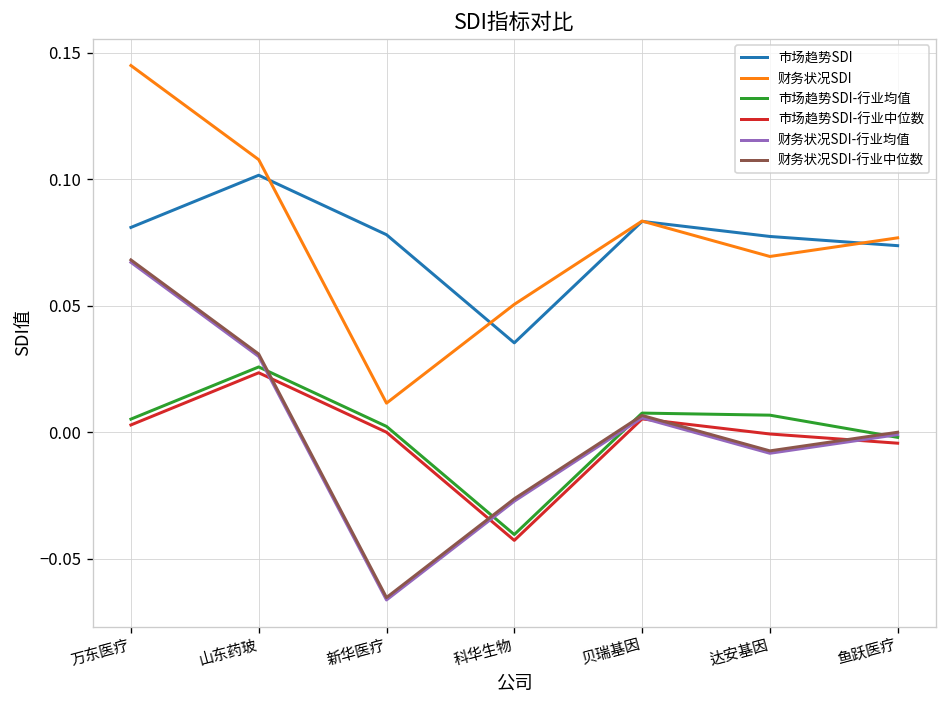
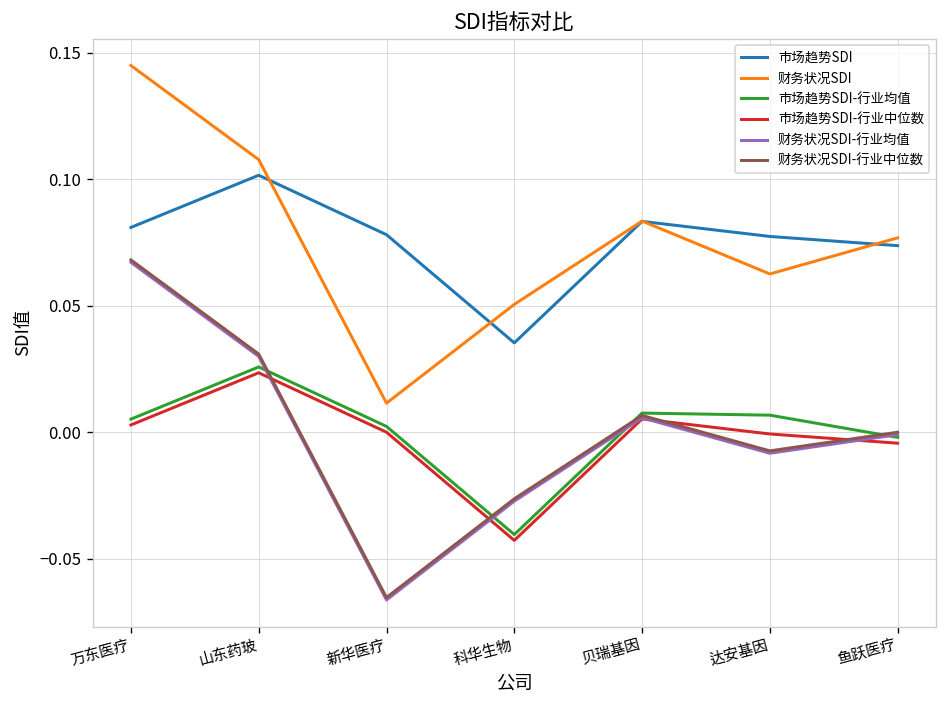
  {
    "市场趋势SDI": {
      "万东医疗": 0.081,
      "山东药玻": 0.102,
      "新华医疗": 0.078,
      "科华生物": 0.035,
      "达安基因": 0.077,
      "鱼跃医疗": 0.074
    },
    "财务状况SDI": {
      "万东医疗": 0.145,
      "山东药玻": 0.108,
      "新华医疗": 0.011,
      "科华生物": 0.051,
-     "达安基因": 0.069,
+     "达安基因": 0.063,
      "鱼跃医疗": 0.077
    },
    "市场趋势SDI-行业均值": {
      "万东医疗": 0.005,
      "山东药玻": 0.026,
      "新华医疗": 0.002,
      "科华生物": -0.040,
      "达安基因": 0.007
    },
    "市场趋势SDI-行业中位数": {
      "万东医疗": 0.003,
      "山东药玻": 0.024,
      "新华医疗": 0.000,
      "科华生物": -0.043,
      "达安基因": -0.001,
      "鱼跃医疗": -0.004
    }
  }
